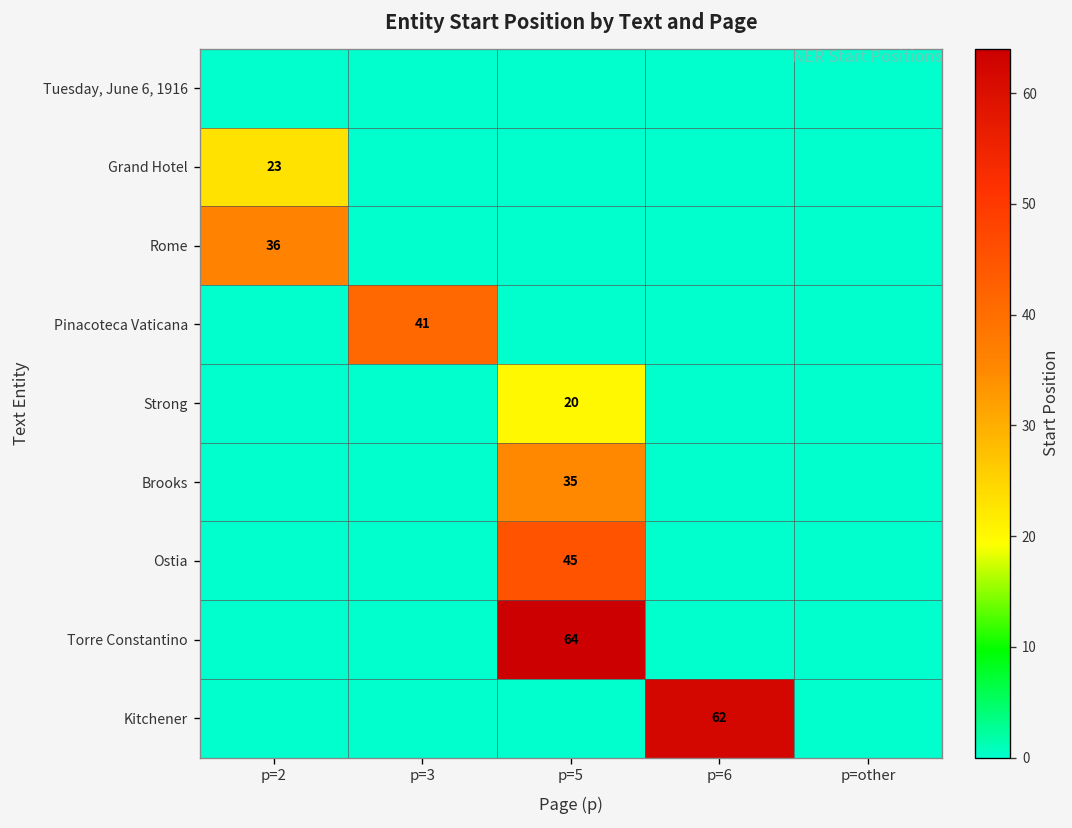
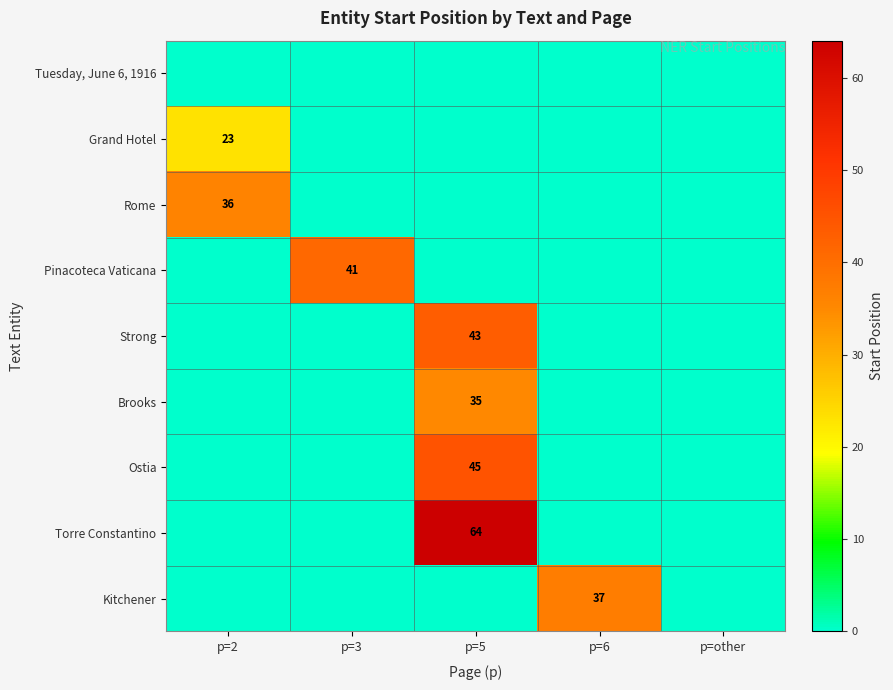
  {
    "Grand Hotel": {
      "p=2": 23
    },
    "Rome": {
      "p=2": 36
    },
    "Pinacoteca Vaticana": {
      "p=3": 41
    },
    "Strong": {
-     "p=5": 20
+     "p=5": 43
    },
    "Brooks": {
      "p=5": 35
    },
    "Ostia": {
      "p=5": 45
    },
    "Torre Constantino": {
      "p=5": 64
    },
    "Kitchener": {
-     "p=6": 62
+     "p=6": 37
    }
  }
